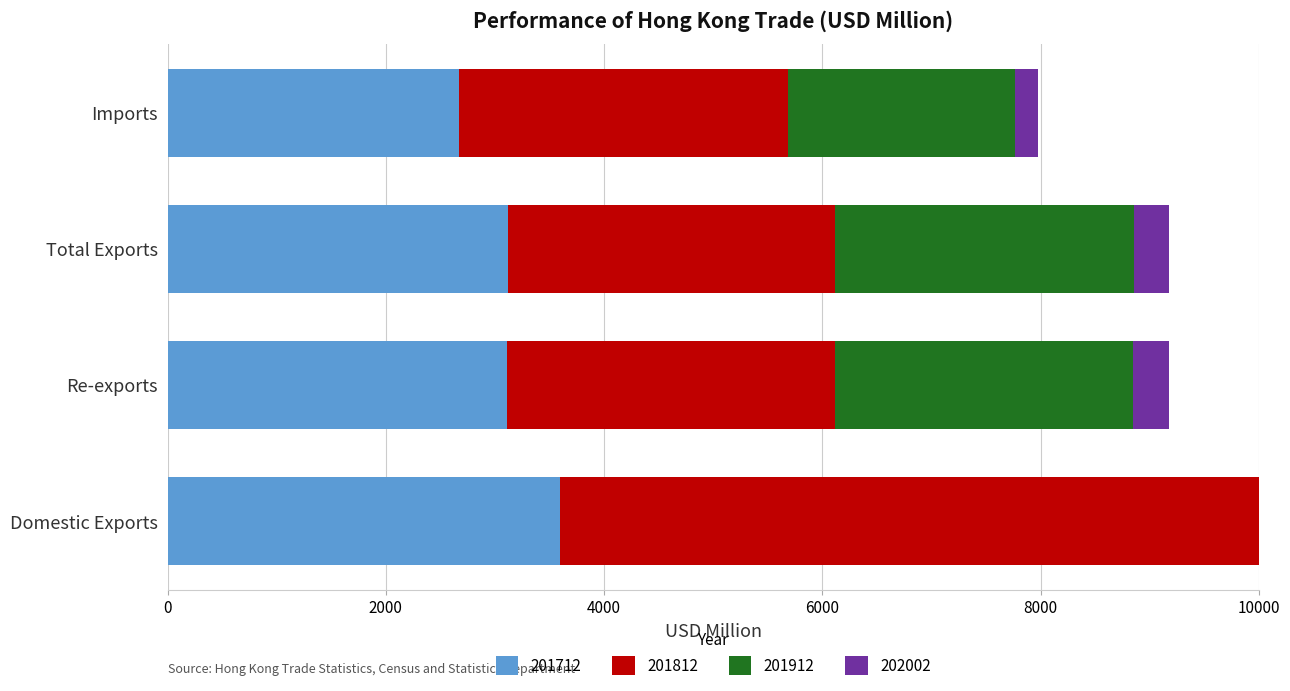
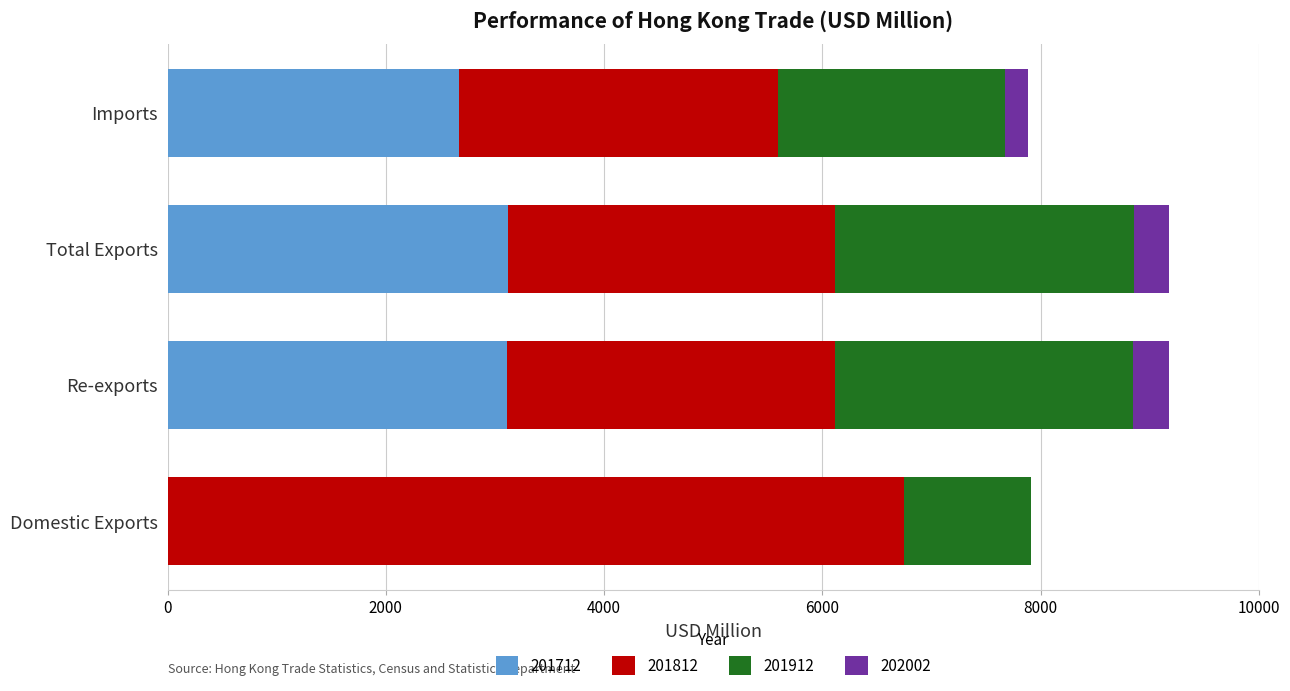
  {
    "201712": {
      "Imports": 2670,
      "Total Exports": 3120,
      "Re-exports": 3110,
-     "Domestic Exports": 3600
+     "Domestic Exports": 0
    },
    "201812": {
-     "Imports": 3010,
+     "Imports": 2920,
      "Total Exports": 3000,
      "Re-exports": 3000
    },
    "201912": {
      "Imports": 2080,
      "Total Exports": 2740,
      "Re-exports": 2740
    },
    "202002": {
      "Imports": 210,
      "Total Exports": 320,
      "Re-exports": 320
    }
  }
